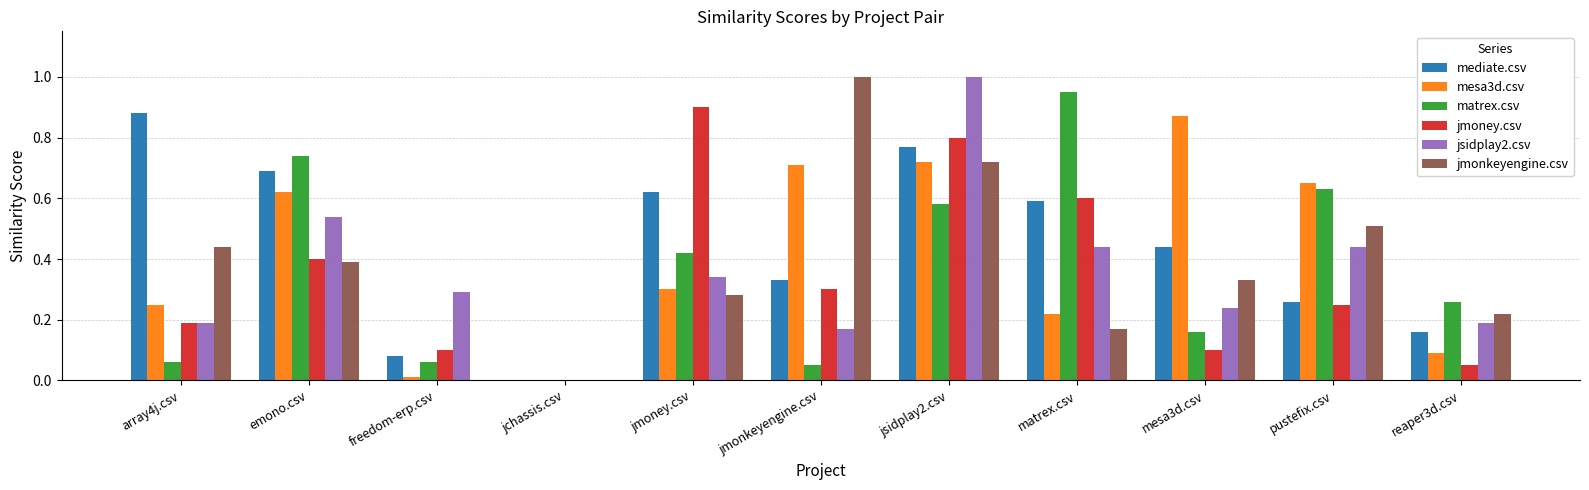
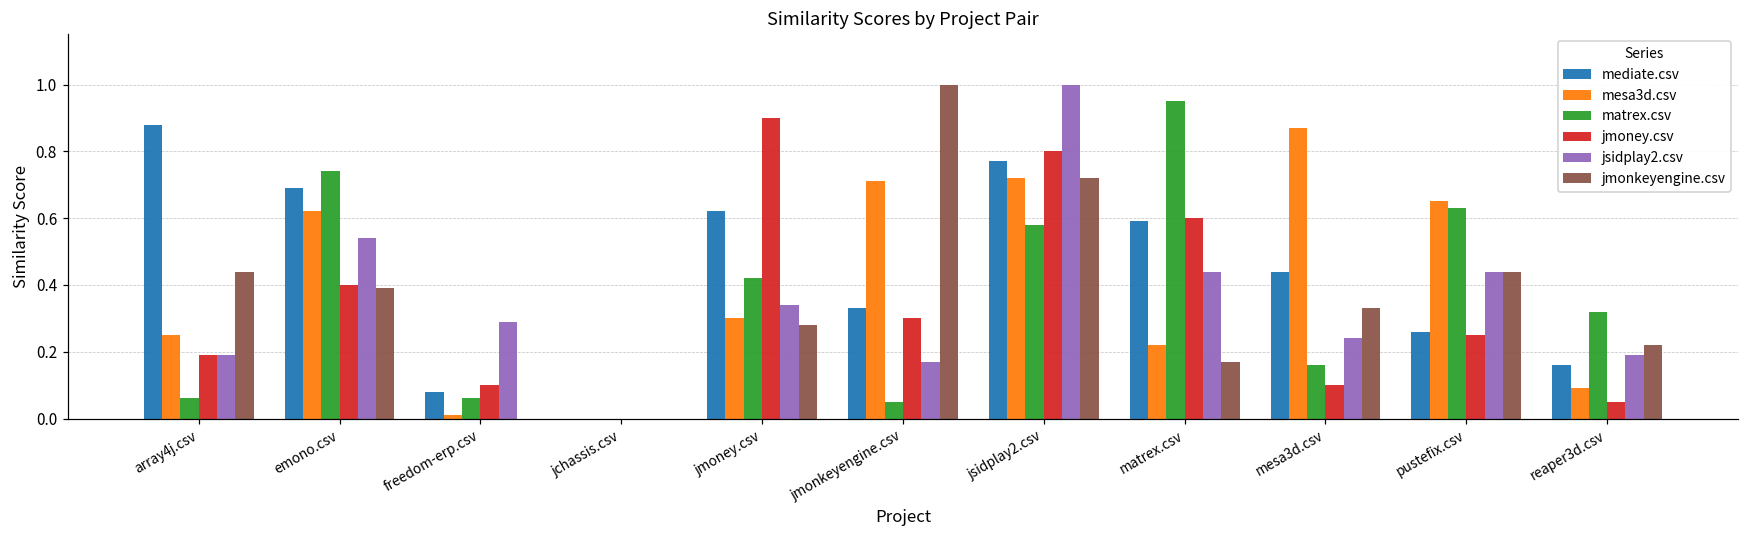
  {
    "mediate.csv": {
      "array4j.csv": 0.88,
      "emono.csv": 0.69,
      "freedom-erp.csv": 0.08,
      "jchassis.csv": 0.00,
      "jmoney.csv": 0.62,
      "jmonkeyengine.csv": 0.33,
      "jsidplay2.csv": 0.77,
      "matrex.csv": 0.59,
      "mesa3d.csv": 0.44,
      "pustefix.csv": 0.26,
      "reaper3d.csv": 0.16
    },
    "mesa3d.csv": {
      "array4j.csv": 0.25,
      "emono.csv": 0.62,
      "freedom-erp.csv": 0.01,
      "jchassis.csv": 0.00,
      "jmoney.csv": 0.30,
      "jmonkeyengine.csv": 0.71,
      "jsidplay2.csv": 0.72,
      "matrex.csv": 0.22,
      "mesa3d.csv": 0.87,
      "pustefix.csv": 0.65,
      "reaper3d.csv": 0.09
    },
    "matrex.csv": {
      "array4j.csv": 0.06,
      "emono.csv": 0.74,
      "freedom-erp.csv": 0.06,
      "jchassis.csv": 0.00,
      "jmoney.csv": 0.42,
      "jmonkeyengine.csv": 0.05,
      "jsidplay2.csv": 0.58,
      "matrex.csv": 0.95,
      "mesa3d.csv": 0.16,
      "pustefix.csv": 0.63,
-     "reaper3d.csv": 0.26
+     "reaper3d.csv": 0.32
    },
    "jmoney.csv": {
      "array4j.csv": 0.19,
      "emono.csv": 0.40,
      "freedom-erp.csv": 0.10,
      "jchassis.csv": 0.00,
      "jmoney.csv": 0.90,
      "jmonkeyengine.csv": 0.30,
      "jsidplay2.csv": 0.80,
      "matrex.csv": 0.60,
      "mesa3d.csv": 0.10,
      "pustefix.csv": 0.25,
      "reaper3d.csv": 0.05
    },
    "jsidplay2.csv": {
      "array4j.csv": 0.19,
      "emono.csv": 0.54,
      "freedom-erp.csv": 0.29,
      "jchassis.csv": 0.00,
      "jmoney.csv": 0.34,
      "jmonkeyengine.csv": 0.17,
      "jsidplay2.csv": 1.00,
      "matrex.csv": 0.44,
      "mesa3d.csv": 0.24,
      "pustefix.csv": 0.44,
      "reaper3d.csv": 0.19
    },
    "jmonkeyengine.csv": {
      "array4j.csv": 0.44,
      "emono.csv": 0.39,
      "freedom-erp.csv": 0.00,
      "jchassis.csv": 0.00,
      "jmoney.csv": 0.28,
      "jmonkeyengine.csv": 1.00,
      "jsidplay2.csv": 0.72,
      "matrex.csv": 0.17,
      "mesa3d.csv": 0.33,
-     "pustefix.csv": 0.51,
+     "pustefix.csv": 0.44,
      "reaper3d.csv": 0.22
    }
  }
